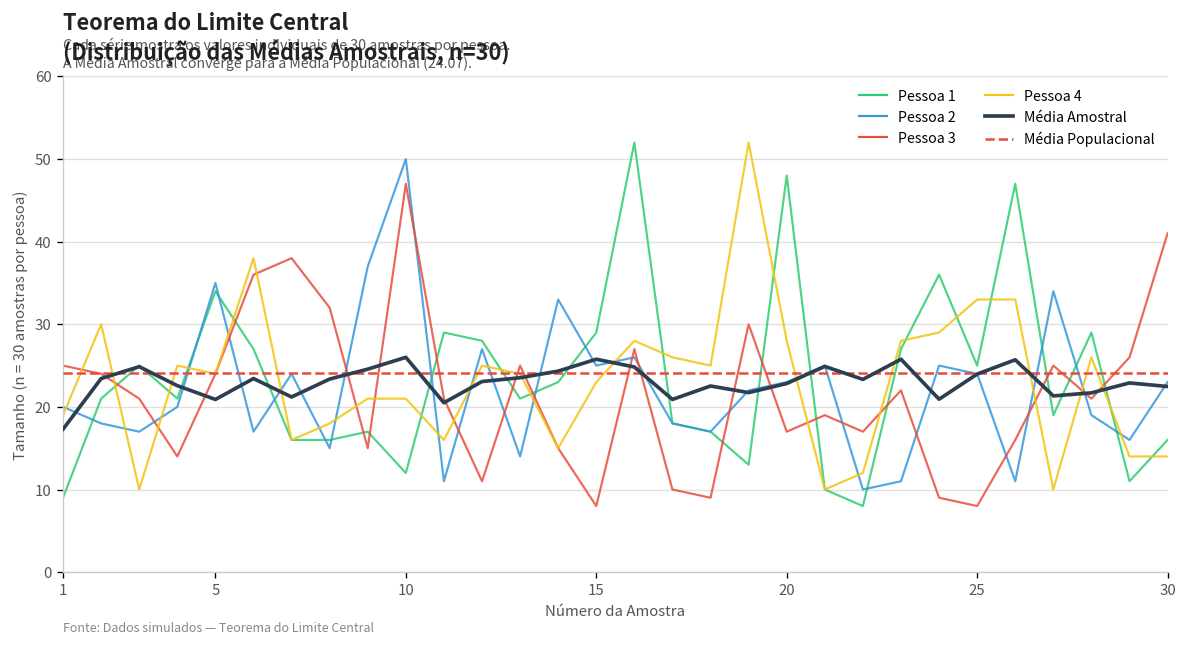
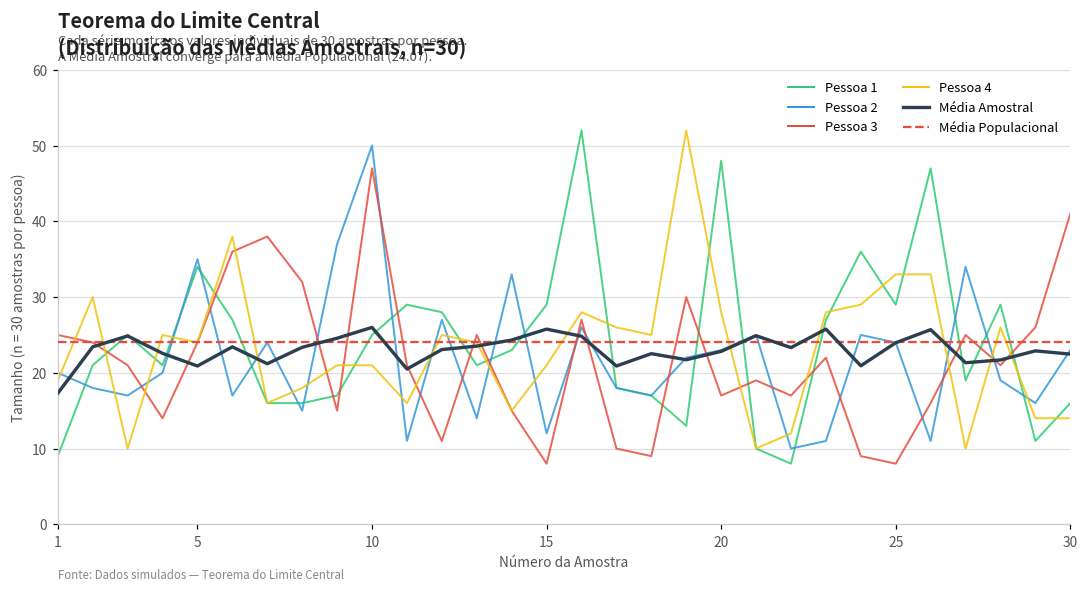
  {
    "Pessoa 1": {
      "1": 9,
      "5": 34,
-     "10": 12,
+     "10": 25,
      "15": 29,
      "20": 48,
-     "25": 25,
+     "25": 29,
      "30": 16
    },
    "Pessoa 2": {
      "1": 20,
      "5": 35,
      "10": 50,
-     "15": 25,
+     "15": 12,
      "30": 23
    },
    "Pessoa 3": {
      "1": 25,
      "10": 47,
      "15": 8,
      "20": 17,
      "25": 8,
      "30": 41
    },
    "Pessoa 4": {
      "1": 19,
      "10": 21,
-     "15": 23,
+     "15": 21,
      "20": 28,
      "25": 33,
      "30": 14
    },
    "Média Amostral": {
      "1": 17,
      "5": 21,
      "10": 26,
      "15": 26,
      "30": 22
    }
  }
